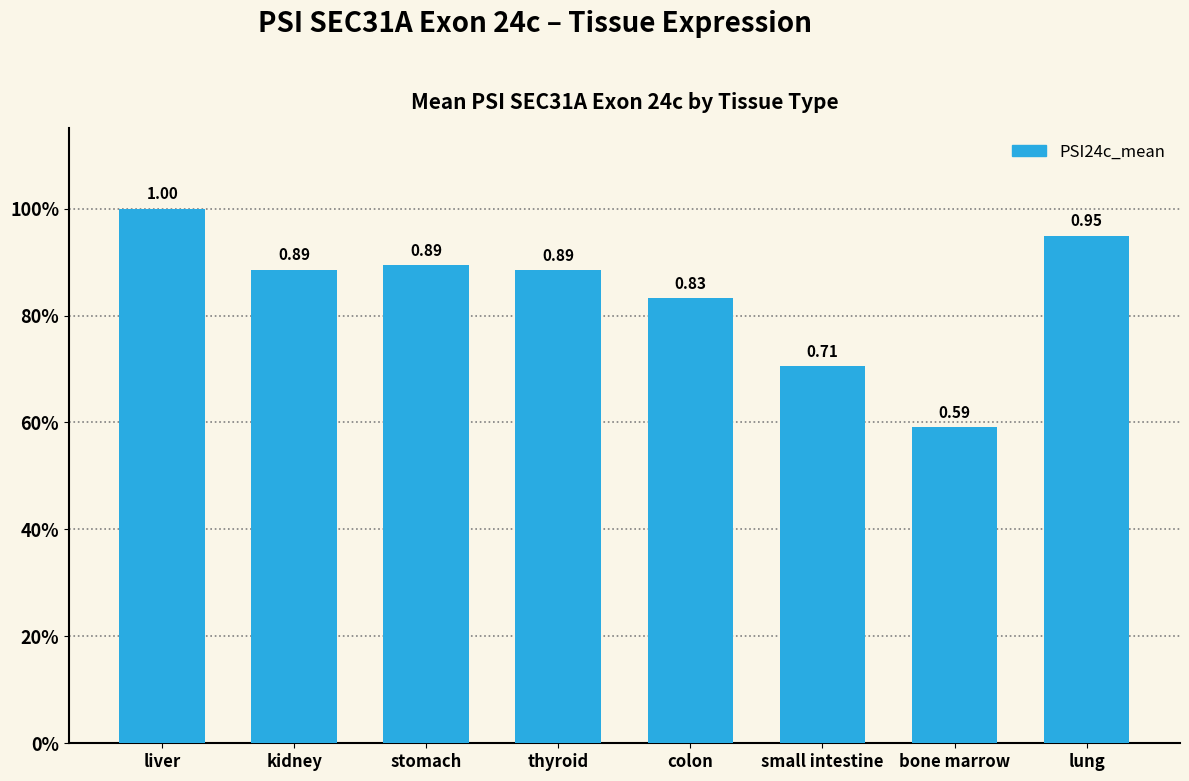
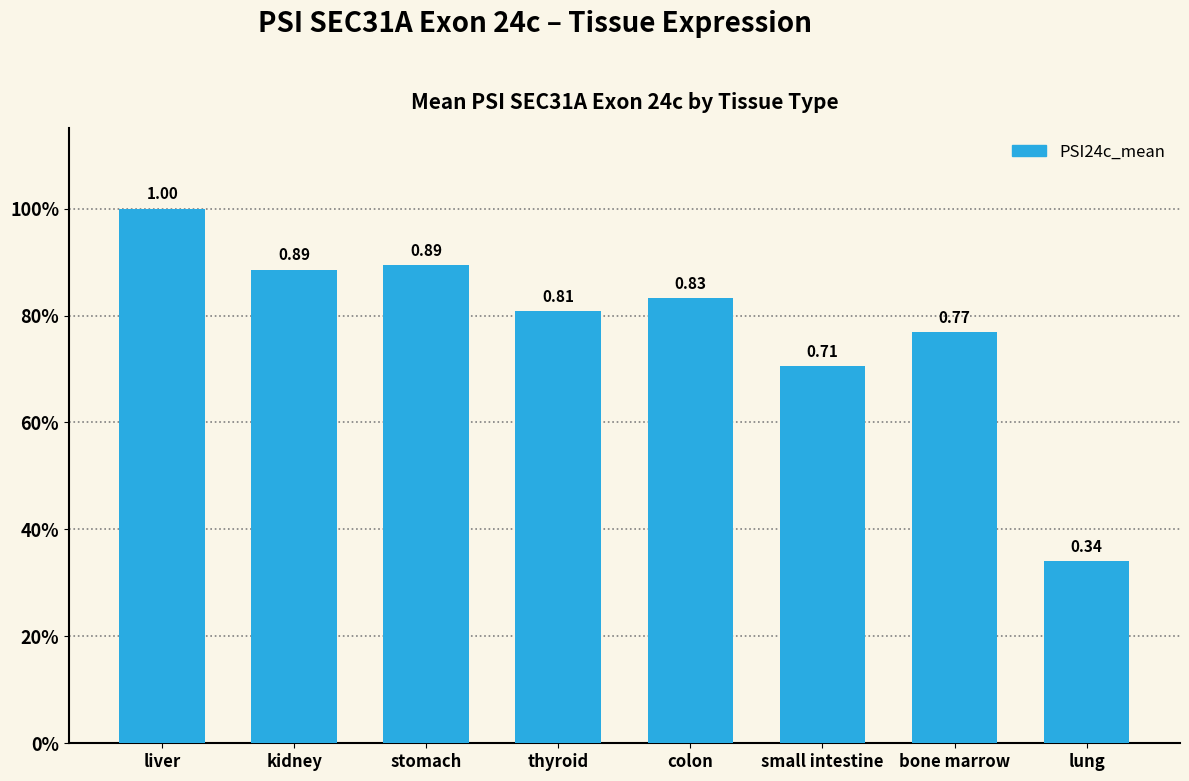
  {
    "liver": 1.00,
    "kidney": 0.89,
    "stomach": 0.89,
-   "thyroid": 0.89,
+   "thyroid": 0.81,
    "colon": 0.83,
    "small intestine": 0.71,
-   "bone marrow": 0.59,
-   "lung": 0.95
+   "bone marrow": 0.77,
+   "lung": 0.34
  }
